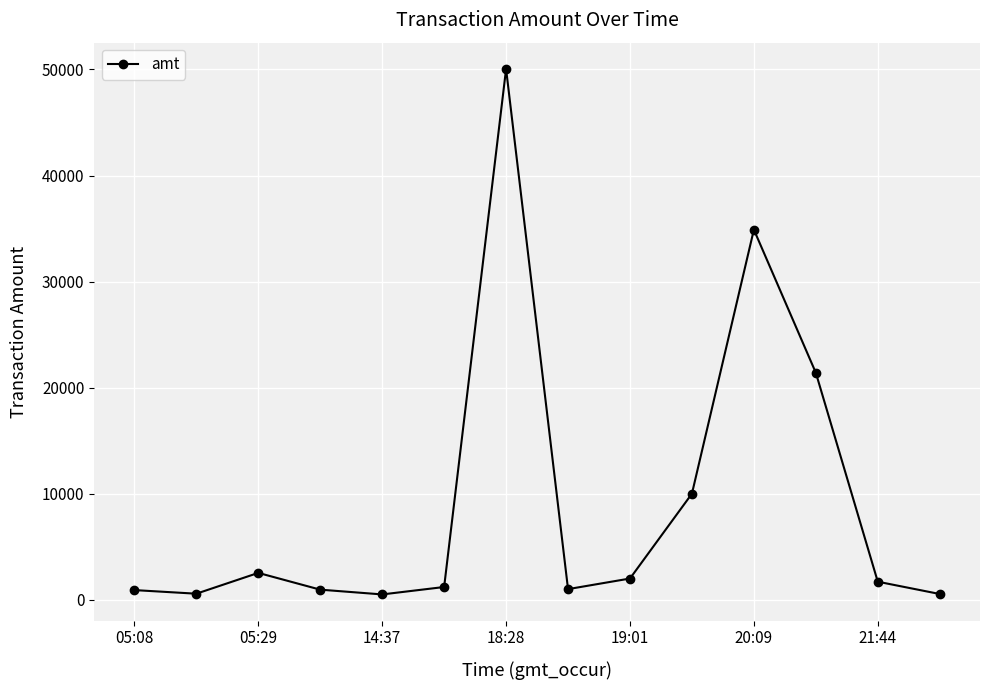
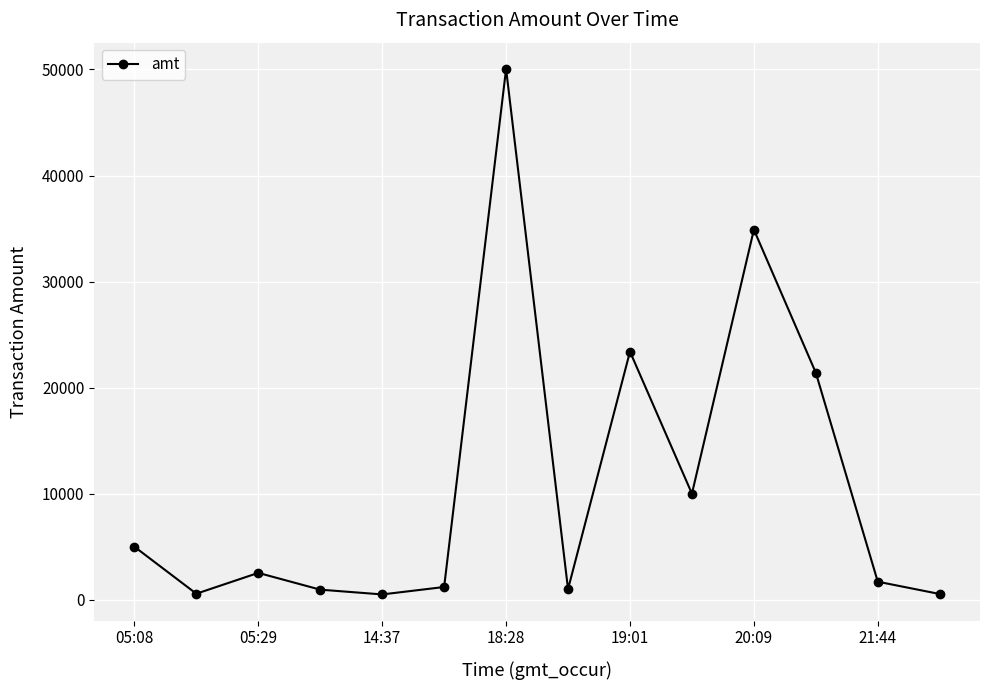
  {
-   "05:08": 900,
+   "05:08": 5000,
    "05:29": 2500,
    "14:37": 500,
    "18:28": 50100,
-   "19:01": 2000,
+   "19:01": 23400,
    "20:09": 34900,
    "21:44": 1700
  }
